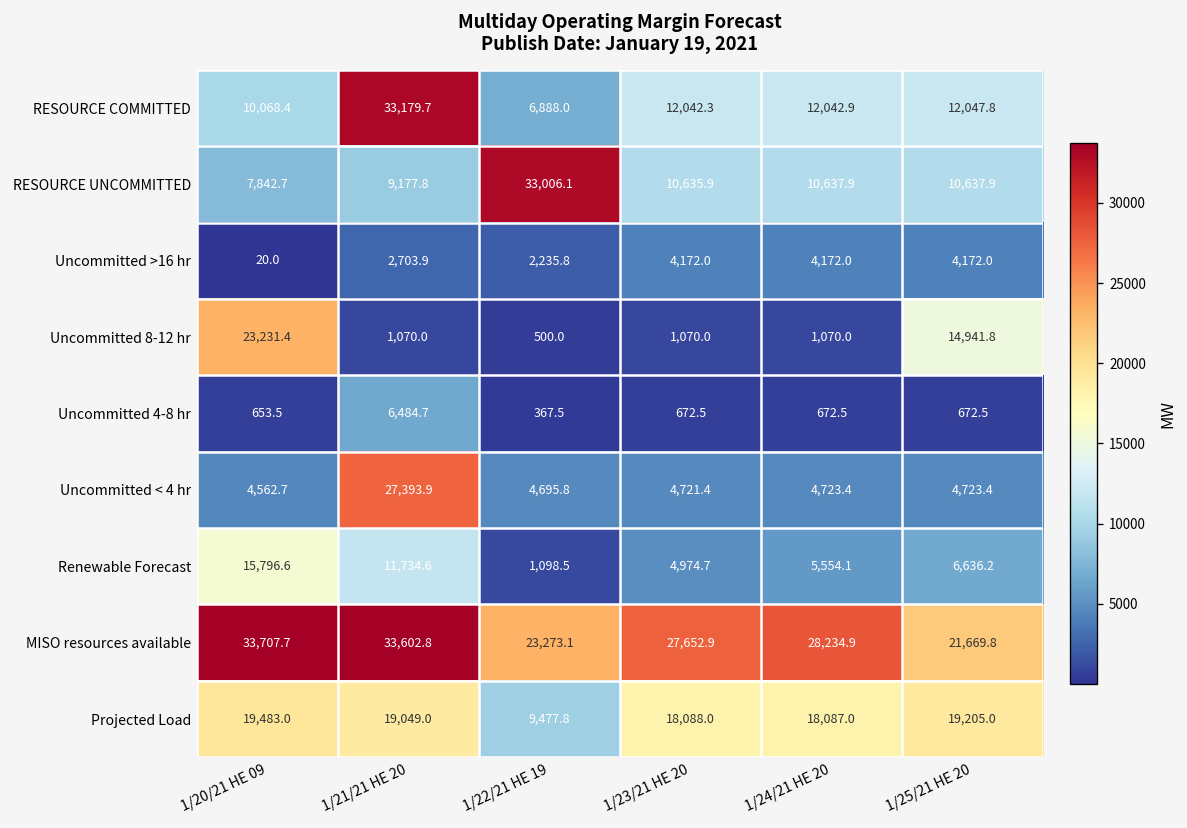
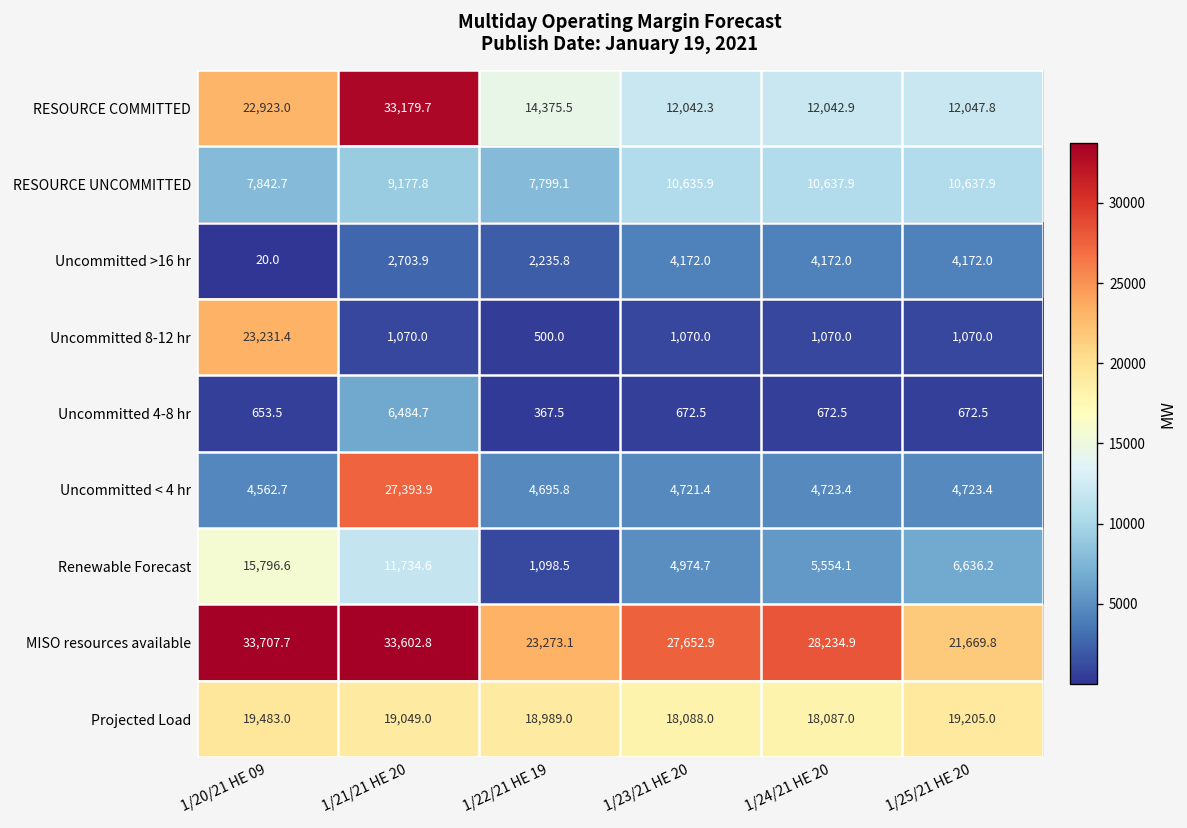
  {
    "RESOURCE COMMITTED": {
-     "1/20/21 HE 09": "10,068.4",
+     "1/20/21 HE 09": "22,923.0",
      "1/21/21 HE 20": "33,179.7",
-     "1/22/21 HE 19": "6,888.0",
+     "1/22/21 HE 19": "14,375.5",
      "1/23/21 HE 20": "12,042.3",
      "1/24/21 HE 20": "12,042.9",
      "1/25/21 HE 20": "12,047.8"
    },
    "RESOURCE UNCOMMITTED": {
      "1/20/21 HE 09": "7,842.7",
      "1/21/21 HE 20": "9,177.8",
-     "1/22/21 HE 19": "33,006.1",
+     "1/22/21 HE 19": "7,799.1",
      "1/23/21 HE 20": "10,635.9",
      "1/24/21 HE 20": "10,637.9",
      "1/25/21 HE 20": "10,637.9"
    },
    "Uncommitted >16 hr": {
      "1/20/21 HE 09": "20.0",
      "1/21/21 HE 20": "2,703.9",
      "1/22/21 HE 19": "2,235.8",
      "1/23/21 HE 20": "4,172.0",
      "1/24/21 HE 20": "4,172.0",
      "1/25/21 HE 20": "4,172.0"
    },
    "Uncommitted 8-12 hr": {
      "1/20/21 HE 09": "23,231.4",
      "1/21/21 HE 20": "1,070.0",
      "1/22/21 HE 19": "500.0",
      "1/23/21 HE 20": "1,070.0",
      "1/24/21 HE 20": "1,070.0",
-     "1/25/21 HE 20": "14,941.8"
+     "1/25/21 HE 20": "1,070.0"
    },
    "Uncommitted 4-8 hr": {
      "1/20/21 HE 09": "653.5",
      "1/21/21 HE 20": "6,484.7",
      "1/22/21 HE 19": "367.5",
      "1/23/21 HE 20": "672.5",
      "1/24/21 HE 20": "672.5",
      "1/25/21 HE 20": "672.5"
    },
    "Uncommitted < 4 hr": {
      "1/20/21 HE 09": "4,562.7",
      "1/21/21 HE 20": "27,393.9",
      "1/22/21 HE 19": "4,695.8",
      "1/23/21 HE 20": "4,721.4",
      "1/24/21 HE 20": "4,723.4",
      "1/25/21 HE 20": "4,723.4"
    },
    "Renewable Forecast": {
      "1/20/21 HE 09": "15,796.6",
      "1/21/21 HE 20": "11,734.6",
      "1/22/21 HE 19": "1,098.5",
      "1/23/21 HE 20": "4,974.7",
      "1/24/21 HE 20": "5,554.1",
      "1/25/21 HE 20": "6,636.2"
    },
    "MISO resources available": {
      "1/20/21 HE 09": "33,707.7",
      "1/21/21 HE 20": "33,602.8",
      "1/22/21 HE 19": "23,273.1",
      "1/23/21 HE 20": "27,652.9",
      "1/24/21 HE 20": "28,234.9",
      "1/25/21 HE 20": "21,669.8"
    },
    "Projected Load": {
      "1/20/21 HE 09": "19,483.0",
      "1/21/21 HE 20": "19,049.0",
-     "1/22/21 HE 19": "9,477.8",
+     "1/22/21 HE 19": "18,989.0",
      "1/23/21 HE 20": "18,088.0",
      "1/24/21 HE 20": "18,087.0",
      "1/25/21 HE 20": "19,205.0"
    }
  }
